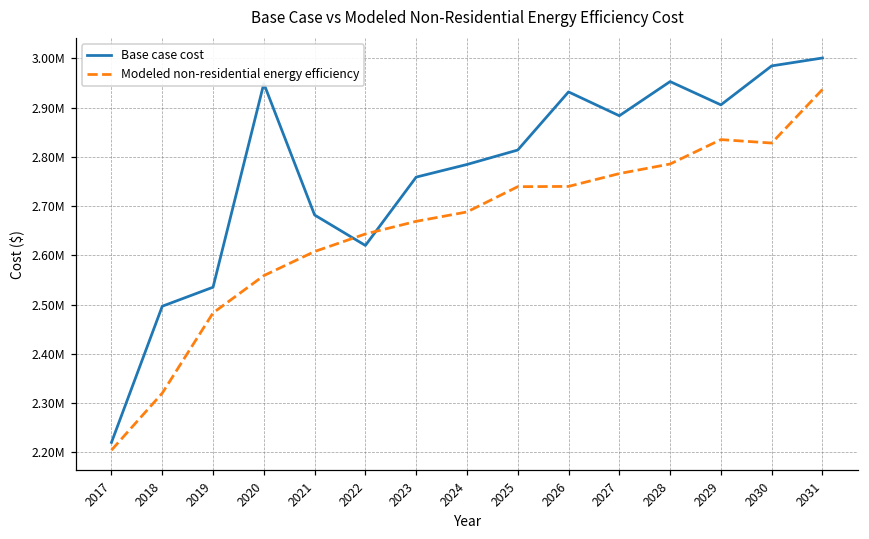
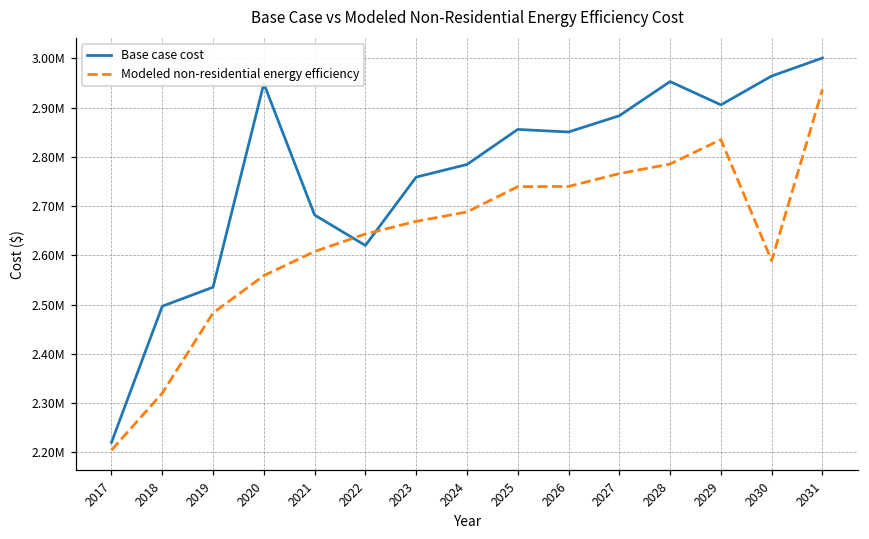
  {
    "Base case cost": {
      "2017": 2220000,
      "2018": 2500000,
      "2019": 2540000,
      "2020": 2950000,
      "2021": 2680000,
      "2022": 2620000,
      "2023": 2760000,
      "2024": 2780000,
-     "2025": 2810000,
-     "2026": 2930000,
+     "2025": 2860000,
+     "2026": 2850000,
      "2027": 2880000,
      "2028": 2950000,
      "2029": 2910000,
-     "2030": 2980000,
+     "2030": 2960000,
      "2031": 3000000
    },
    "Modeled non-residential energy efficiency": {
      "2017": 2200000,
      "2018": 2320000,
      "2019": 2480000,
      "2020": 2560000,
      "2021": 2610000,
      "2022": 2640000,
      "2023": 2670000,
      "2024": 2690000,
      "2025": 2740000,
      "2026": 2740000,
      "2027": 2770000,
      "2028": 2790000,
      "2029": 2830000,
-     "2030": 2830000,
+     "2030": 2590000,
      "2031": 2940000
    }
  }
